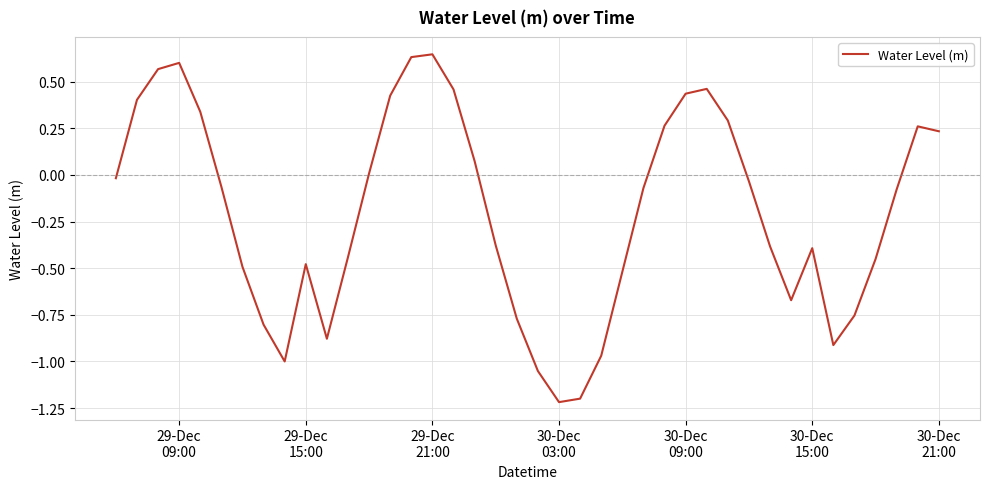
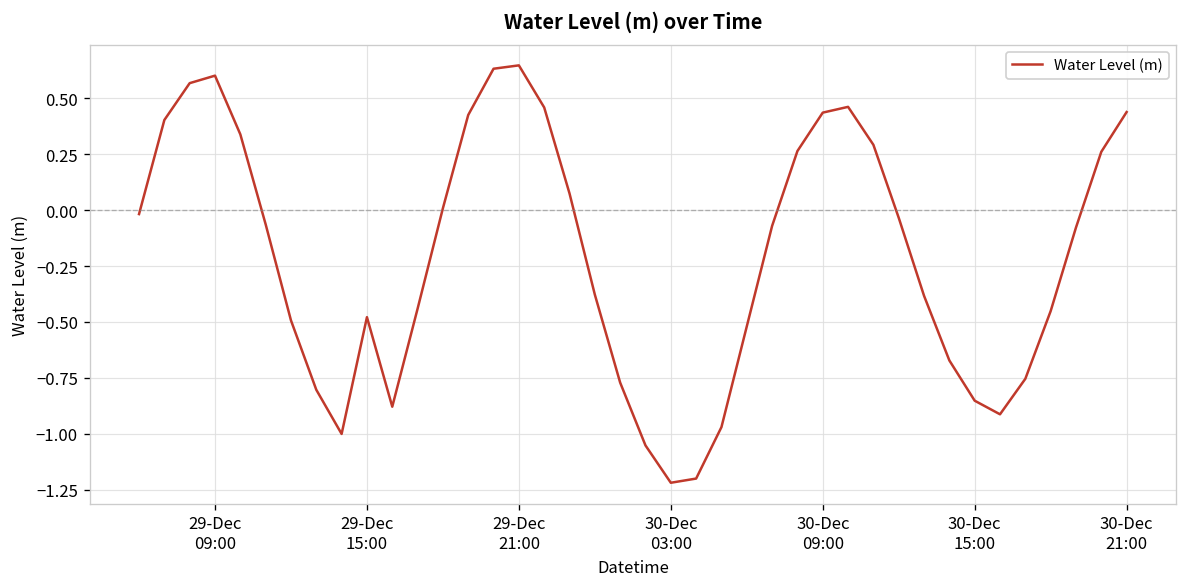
  {
    "29-Dec 09:00": 0.60,
    "29-Dec 15:00": -0.48,
    "29-Dec 21:00": 0.65,
    "30-Dec 03:00": -1.22,
    "30-Dec 09:00": 0.44,
-   "30-Dec 15:00": -0.39,
-   "30-Dec 21:00": 0.23
+   "30-Dec 15:00": -0.85,
+   "30-Dec 21:00": 0.44
  }
